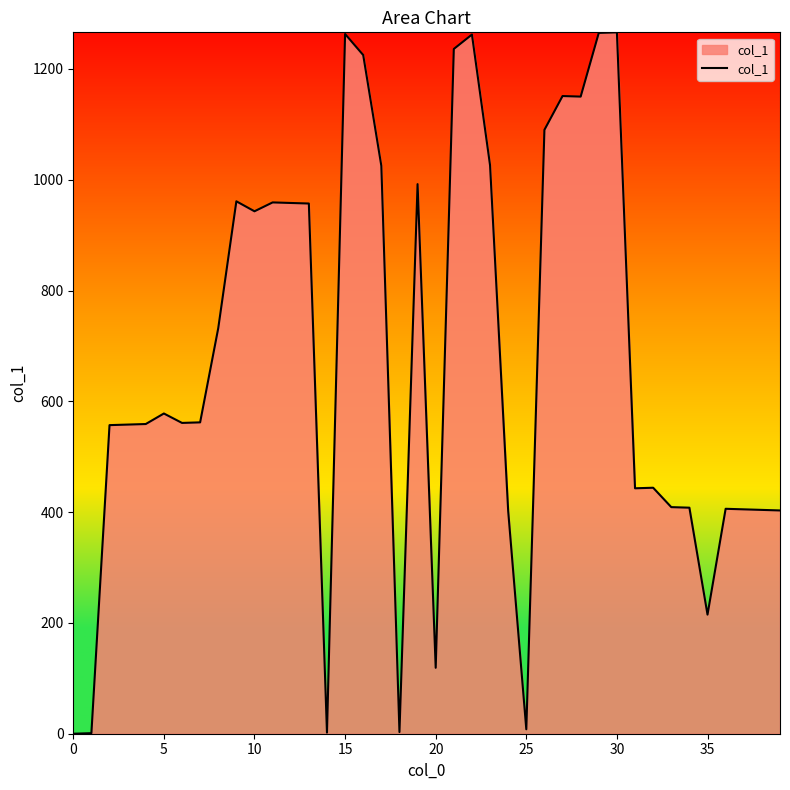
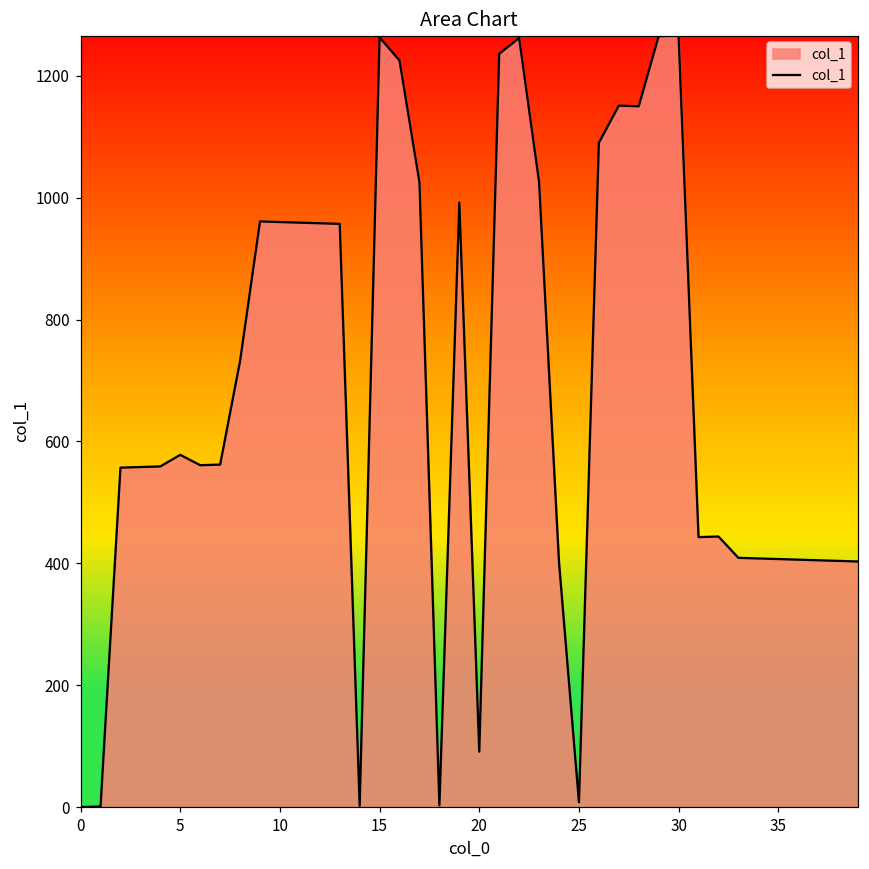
  {
    "0": 0,
    "5": 580,
-   "10": 940,
+   "10": 960,
    "15": 1260,
-   "20": 120,
+   "20": 90,
    "25": 10,
    "30": 1270,
-   "35": 220
+   "35": 410
  }
